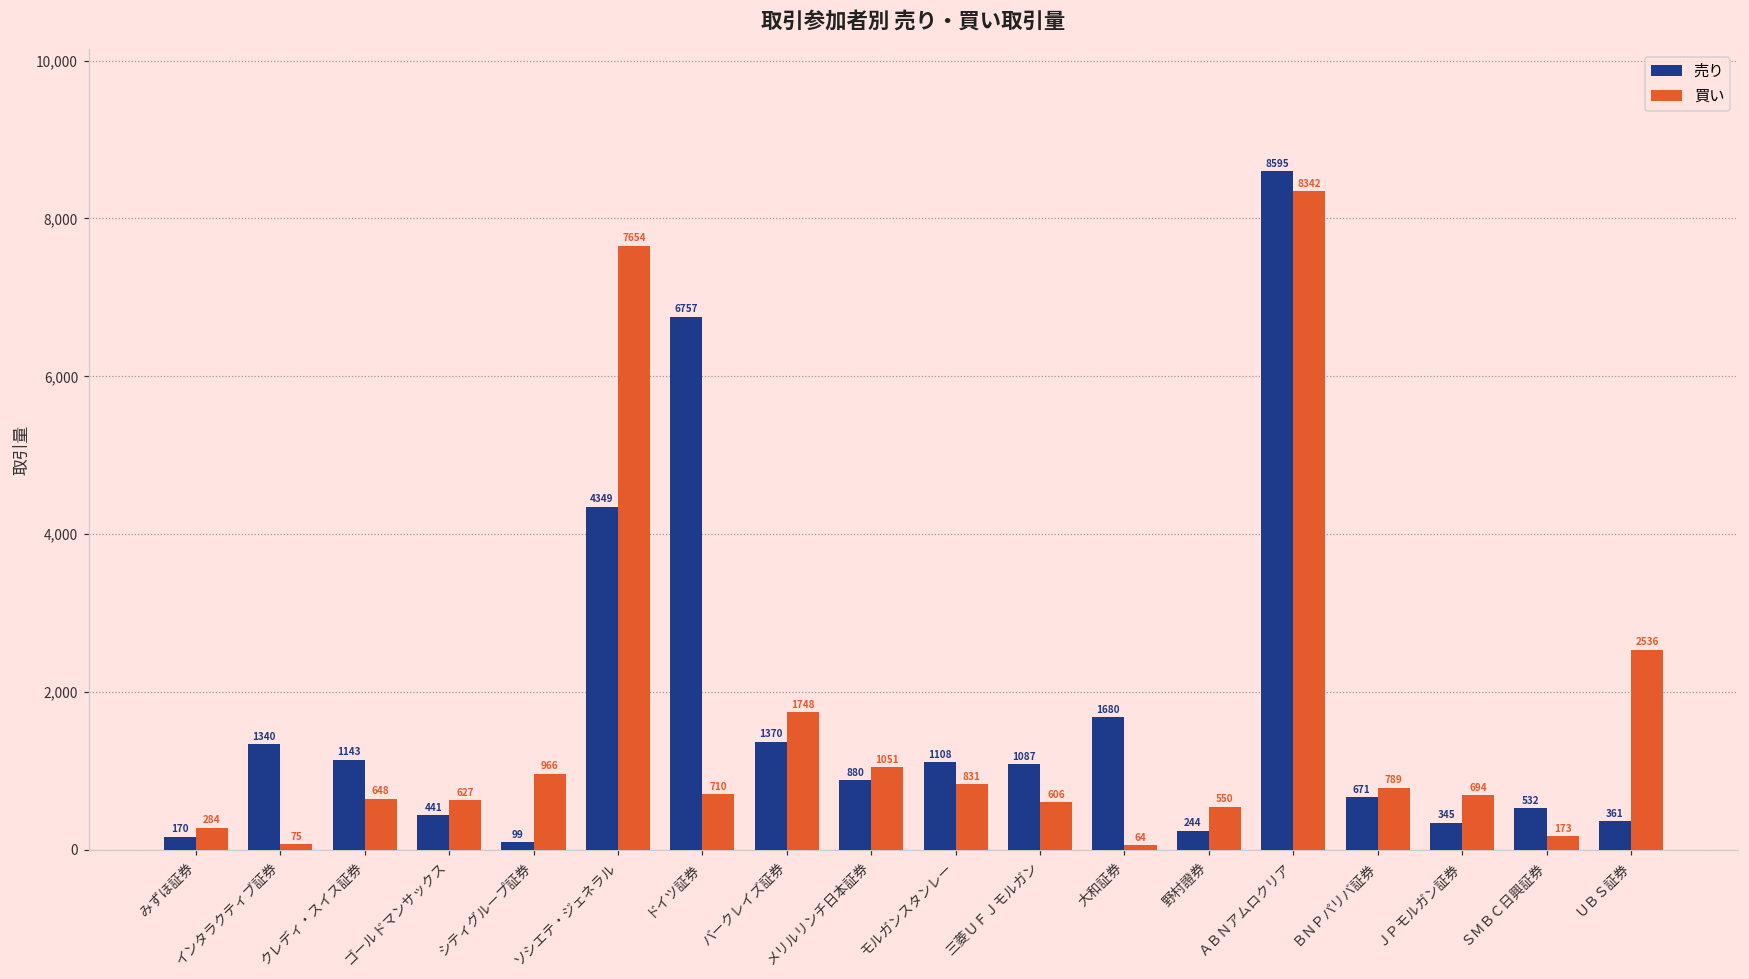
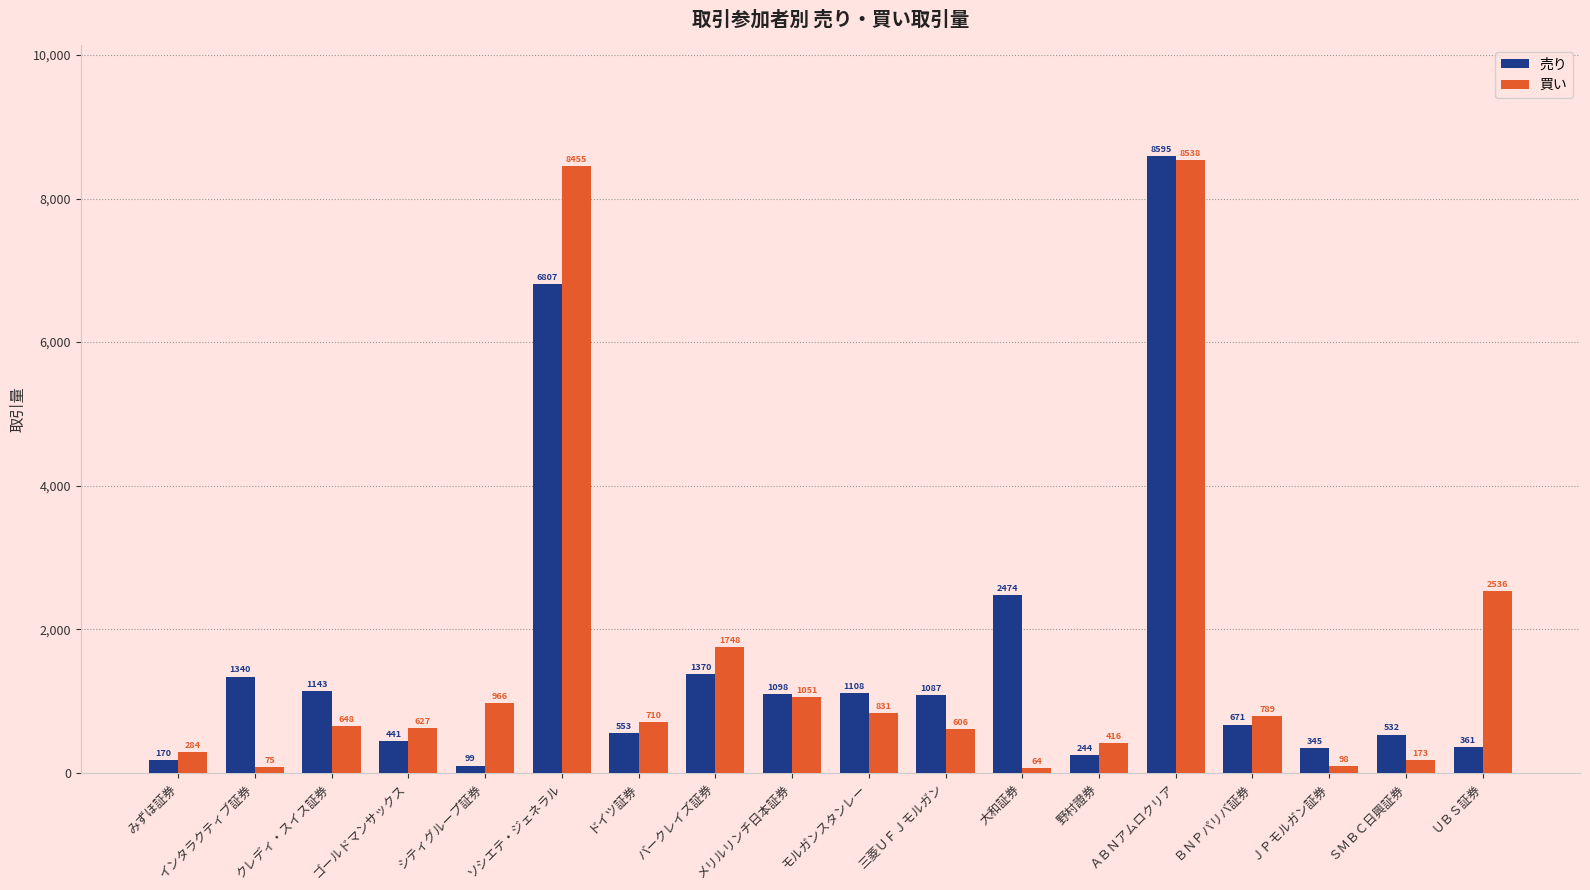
  {
    "売り": {
      "みずほ証券": 170,
      "インタラクティブ証券": 1340,
      "クレディ・スイス証券": 1143,
      "ゴールドマンサックス": 441,
      "シティグループ証券": 99,
-     "ソシエテ・ジェネラル": 4349,
-     "ドイツ証券": 6757,
+     "ソシエテ・ジェネラル": 6807,
+     "ドイツ証券": 553,
      "バークレイズ証券": 1370,
-     "メリルリンチ日本証券": 880,
+     "メリルリンチ日本証券": 1098,
      "モルガンスタンレー": 1108,
      "三菱ＵＦＪモルガン": 1087,
-     "大和証券": 1680,
+     "大和証券": 2474,
      "野村證券": 244,
      "ＡＢＮアムロクリア": 8595,
      "ＢＮＰパリバ証券": 671,
      "ＪＰモルガン証券": 345,
      "ＳＭＢＣ日興証券": 532,
      "ＵＢＳ証券": 361
    },
    "買い": {
      "みずほ証券": 284,
      "インタラクティブ証券": 75,
      "クレディ・スイス証券": 648,
      "ゴールドマンサックス": 627,
      "シティグループ証券": 966,
-     "ソシエテ・ジェネラル": 7654,
+     "ソシエテ・ジェネラル": 8455,
      "ドイツ証券": 710,
      "バークレイズ証券": 1748,
      "メリルリンチ日本証券": 1051,
      "モルガンスタンレー": 831,
      "三菱ＵＦＪモルガン": 606,
      "大和証券": 64,
-     "野村證券": 550,
-     "ＡＢＮアムロクリア": 8342,
+     "野村證券": 416,
+     "ＡＢＮアムロクリア": 8538,
      "ＢＮＰパリバ証券": 789,
-     "ＪＰモルガン証券": 694,
+     "ＪＰモルガン証券": 98,
      "ＳＭＢＣ日興証券": 173,
      "ＵＢＳ証券": 2536
    }
  }
